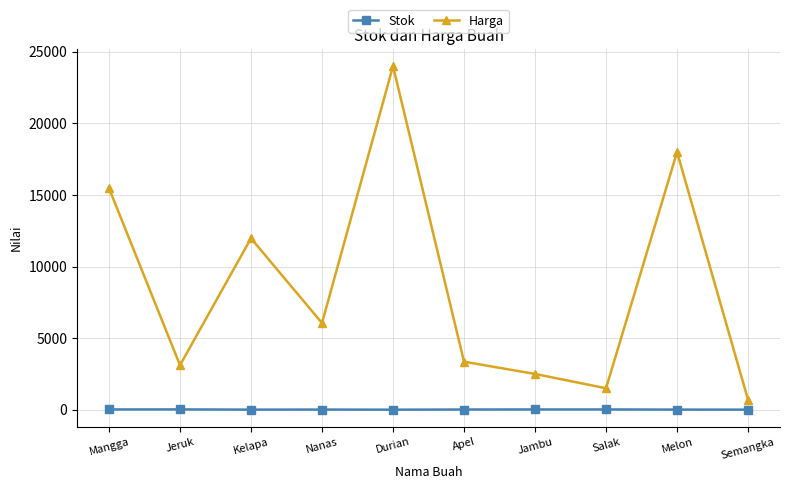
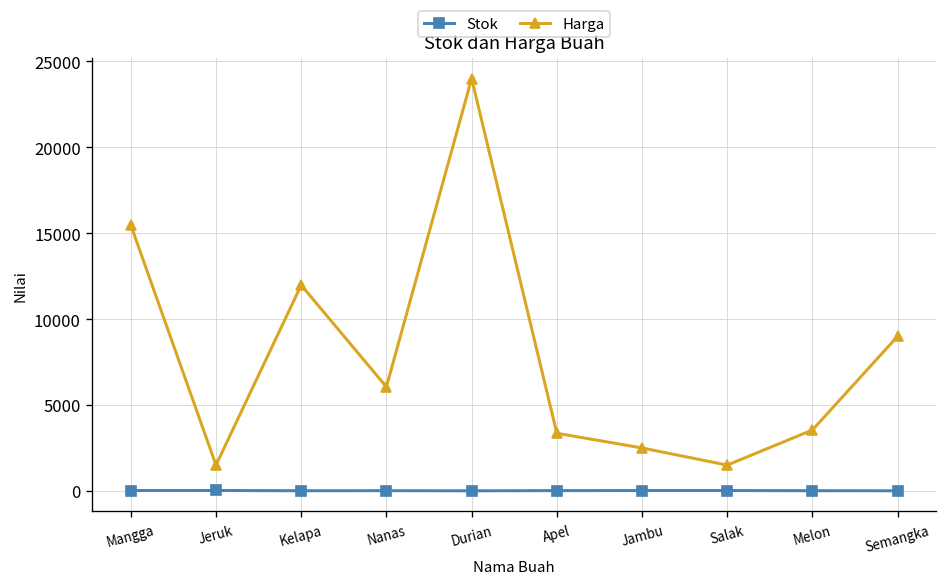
  {
    "Stok": {
      "Mangga": 0,
      "Jeruk": 0,
      "Kelapa": 0,
      "Nanas": 0,
      "Durian": 0,
      "Apel": 0,
      "Jambu": 0,
      "Salak": 0,
      "Melon": 0,
      "Semangka": 0
    },
    "Harga": {
      "Mangga": 15500,
-     "Jeruk": 3100,
+     "Jeruk": 1500,
      "Kelapa": 12000,
      "Nanas": 6100,
      "Durian": 24000,
      "Apel": 3400,
      "Jambu": 2500,
      "Salak": 1500,
-     "Melon": 18000,
-     "Semangka": 700
+     "Melon": 3500,
+     "Semangka": 9000
    }
  }
